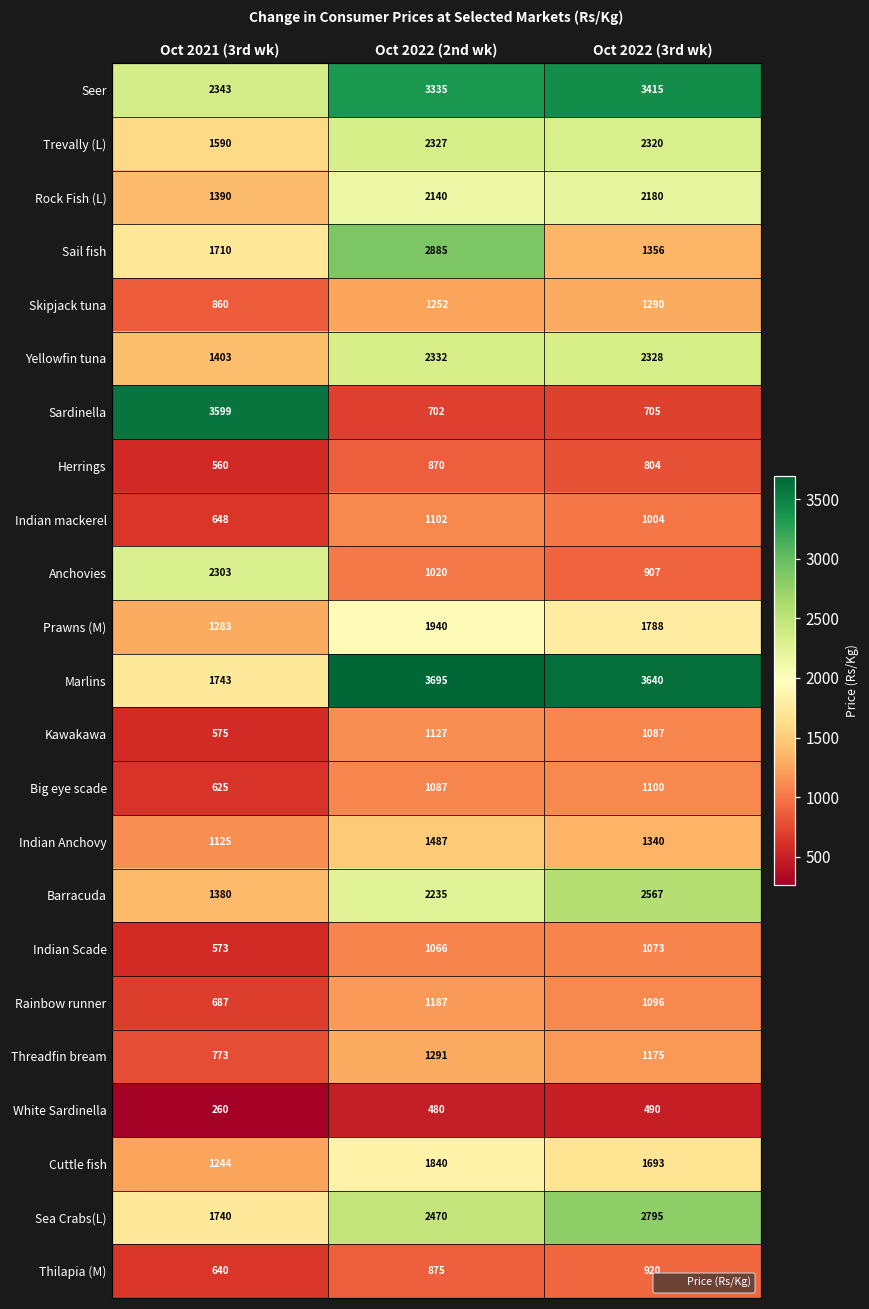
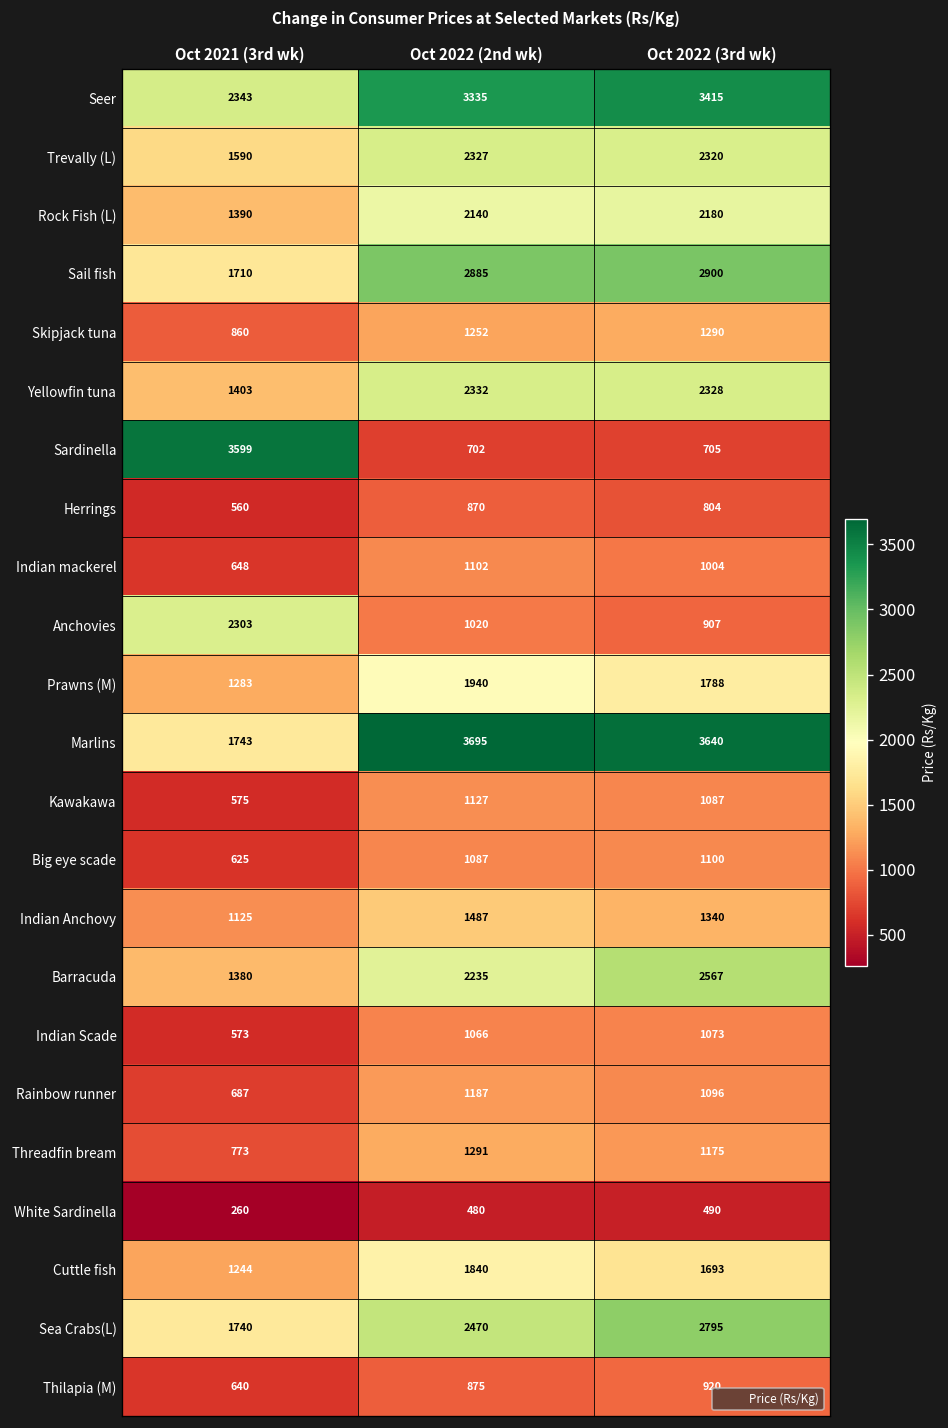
  {
    "Seer": {
      "Oct 2021 (3rd wk)": 2343,
      "Oct 2022 (2nd wk)": 3335,
      "Oct 2022 (3rd wk)": 3415
    },
    "Trevally (L)": {
      "Oct 2021 (3rd wk)": 1590,
      "Oct 2022 (2nd wk)": 2327,
      "Oct 2022 (3rd wk)": 2320
    },
    "Rock Fish (L)": {
      "Oct 2021 (3rd wk)": 1390,
      "Oct 2022 (2nd wk)": 2140,
      "Oct 2022 (3rd wk)": 2180
    },
    "Sail fish": {
      "Oct 2021 (3rd wk)": 1710,
      "Oct 2022 (2nd wk)": 2885,
-     "Oct 2022 (3rd wk)": 1356
+     "Oct 2022 (3rd wk)": 2900
    },
    "Skipjack tuna": {
      "Oct 2021 (3rd wk)": 860,
      "Oct 2022 (2nd wk)": 1252,
      "Oct 2022 (3rd wk)": 1290
    },
    "Yellowfin tuna": {
      "Oct 2021 (3rd wk)": 1403,
      "Oct 2022 (2nd wk)": 2332,
      "Oct 2022 (3rd wk)": 2328
    },
    "Sardinella": {
      "Oct 2021 (3rd wk)": 3599,
      "Oct 2022 (2nd wk)": 702,
      "Oct 2022 (3rd wk)": 705
    },
    "Herrings": {
      "Oct 2021 (3rd wk)": 560,
      "Oct 2022 (2nd wk)": 870,
      "Oct 2022 (3rd wk)": 804
    },
    "Indian mackerel": {
      "Oct 2021 (3rd wk)": 648,
      "Oct 2022 (2nd wk)": 1102,
      "Oct 2022 (3rd wk)": 1004
    },
    "Anchovies": {
      "Oct 2021 (3rd wk)": 2303,
      "Oct 2022 (2nd wk)": 1020,
      "Oct 2022 (3rd wk)": 907
    },
    "Prawns (M)": {
      "Oct 2021 (3rd wk)": 1283,
      "Oct 2022 (2nd wk)": 1940,
      "Oct 2022 (3rd wk)": 1788
    },
    "Marlins": {
      "Oct 2021 (3rd wk)": 1743,
      "Oct 2022 (2nd wk)": 3695,
      "Oct 2022 (3rd wk)": 3640
    },
    "Kawakawa": {
      "Oct 2021 (3rd wk)": 575,
      "Oct 2022 (2nd wk)": 1127,
      "Oct 2022 (3rd wk)": 1087
    },
    "Big eye scade": {
      "Oct 2021 (3rd wk)": 625,
      "Oct 2022 (2nd wk)": 1087,
      "Oct 2022 (3rd wk)": 1100
    },
    "Indian Anchovy": {
      "Oct 2021 (3rd wk)": 1125,
      "Oct 2022 (2nd wk)": 1487,
      "Oct 2022 (3rd wk)": 1340
    },
    "Barracuda": {
      "Oct 2021 (3rd wk)": 1380,
      "Oct 2022 (2nd wk)": 2235,
      "Oct 2022 (3rd wk)": 2567
    },
    "Indian Scade": {
      "Oct 2021 (3rd wk)": 573,
      "Oct 2022 (2nd wk)": 1066,
      "Oct 2022 (3rd wk)": 1073
    },
    "Rainbow runner": {
      "Oct 2021 (3rd wk)": 687,
      "Oct 2022 (2nd wk)": 1187,
      "Oct 2022 (3rd wk)": 1096
    },
    "Threadfin bream": {
      "Oct 2021 (3rd wk)": 773,
      "Oct 2022 (2nd wk)": 1291,
      "Oct 2022 (3rd wk)": 1175
    },
    "White Sardinella": {
      "Oct 2021 (3rd wk)": 260,
      "Oct 2022 (2nd wk)": 480,
      "Oct 2022 (3rd wk)": 490
    },
    "Cuttle fish": {
      "Oct 2021 (3rd wk)": 1244,
      "Oct 2022 (2nd wk)": 1840,
      "Oct 2022 (3rd wk)": 1693
    },
    "Sea Crabs(L)": {
      "Oct 2021 (3rd wk)": 1740,
      "Oct 2022 (2nd wk)": 2470,
      "Oct 2022 (3rd wk)": 2795
    },
    "Thilapia (M)": {
      "Oct 2021 (3rd wk)": 640,
      "Oct 2022 (2nd wk)": 875
    }
  }
